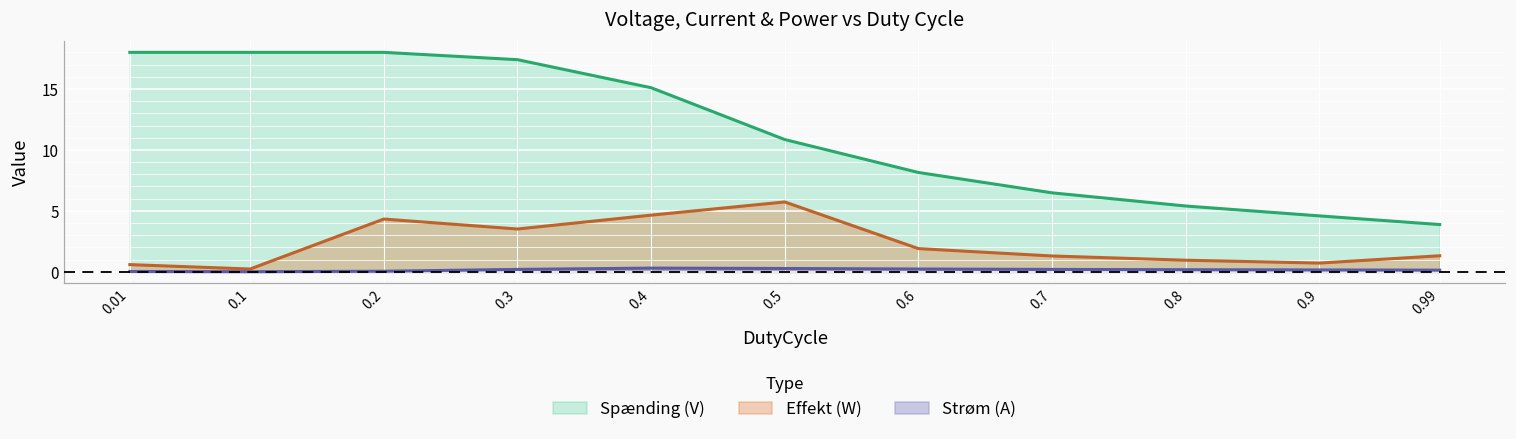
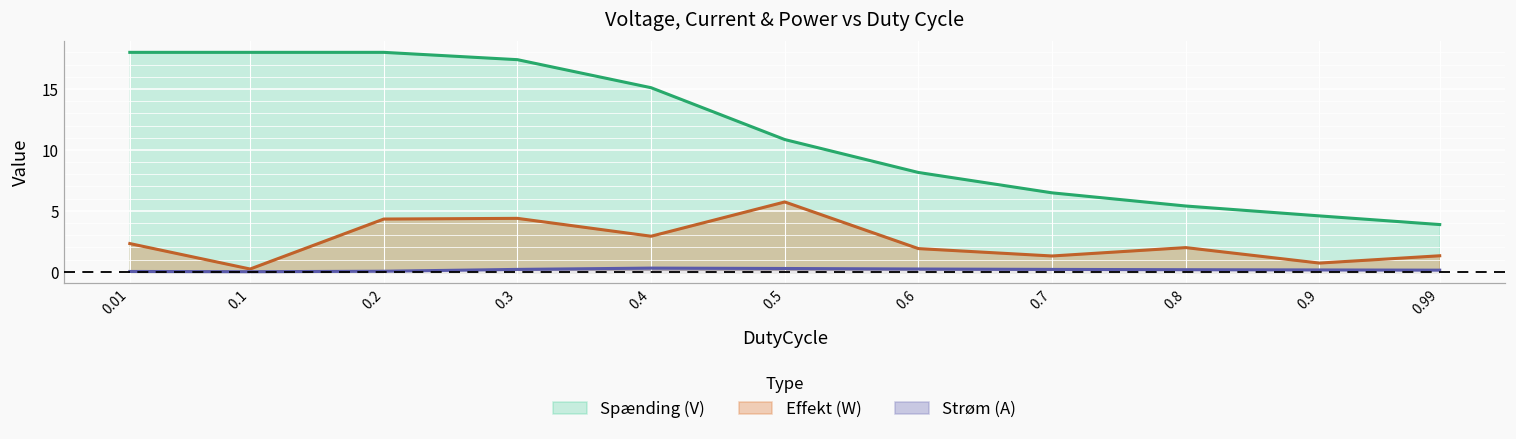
  {
    "Effekt (W)": {
-     "0.01": 0.6,
+     "0.01": 2.3,
      "0.2": 4.3,
-     "0.3": 3.5,
-     "0.4": 4.7,
+     "0.3": 4.4,
+     "0.4": 2.9,
      "0.5": 5.7,
      "0.6": 1.9,
      "0.7": 1.3,
-     "0.8": 1.0,
+     "0.8": 2.0,
      "0.9": 0.7,
      "0.99": 1.3
    }
  }
